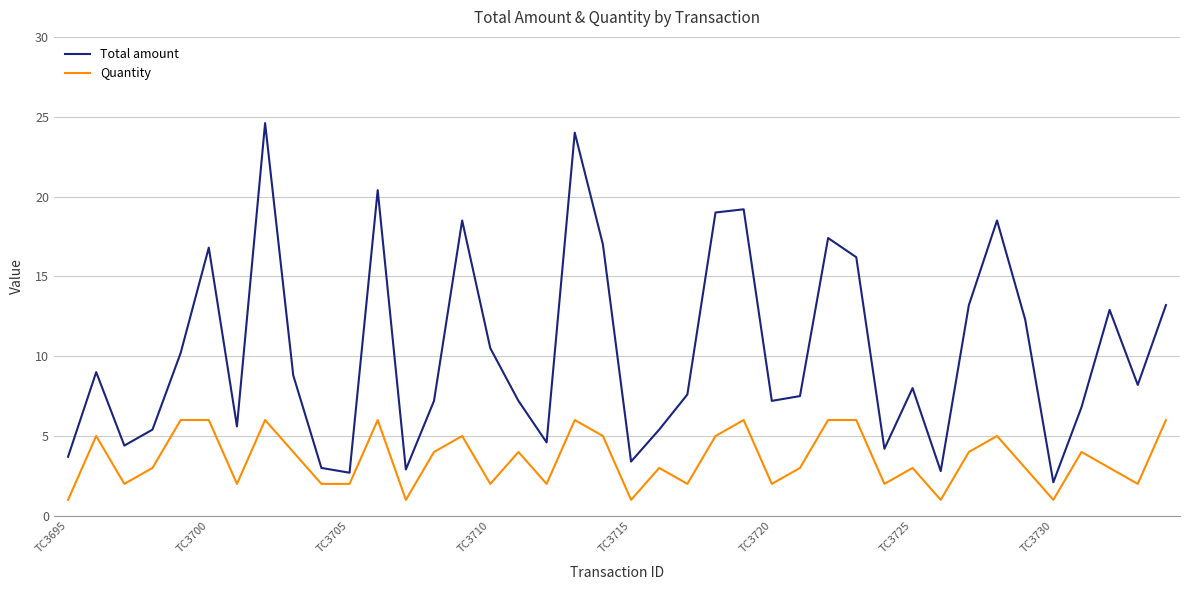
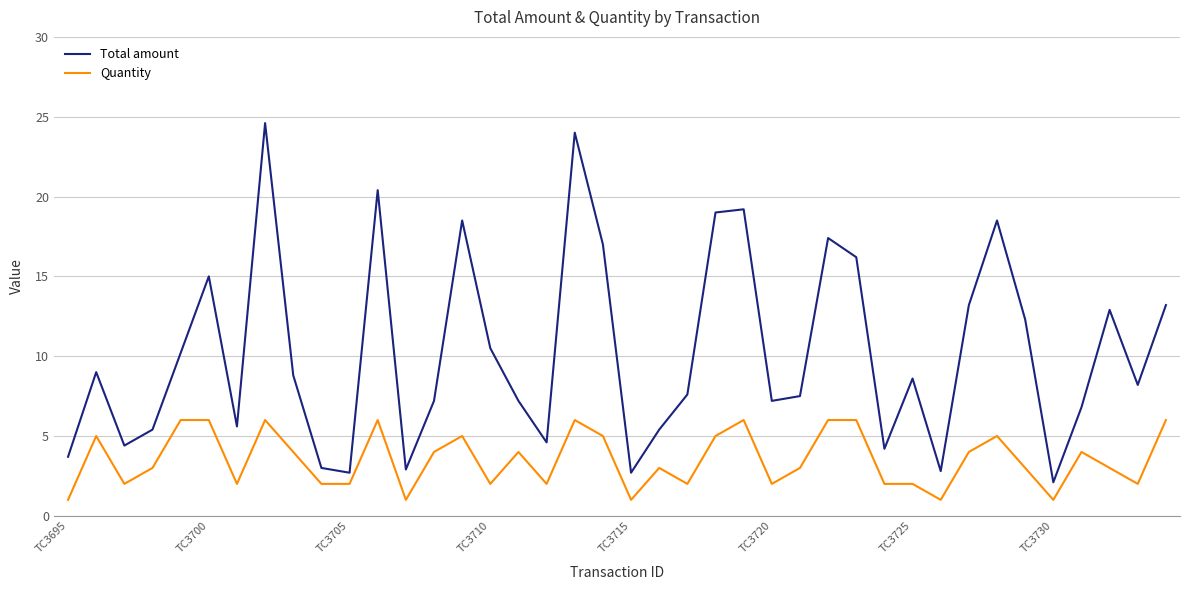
  {
    "Total amount": {
      "TC3695": 3.7,
-     "TC3700": 16.8,
+     "TC3700": 15.0,
      "TC3705": 2.7,
      "TC3710": 10.5,
-     "TC3715": 3.4,
+     "TC3715": 2.7,
      "TC3720": 7.2,
-     "TC3725": 8.0,
+     "TC3725": 8.6,
      "TC3730": 2.1
    },
    "Quantity": {
      "TC3695": 1,
      "TC3700": 6,
      "TC3705": 2,
      "TC3710": 2,
      "TC3715": 1,
      "TC3720": 2,
-     "TC3725": 3,
+     "TC3725": 2,
      "TC3730": 1
    }
  }
